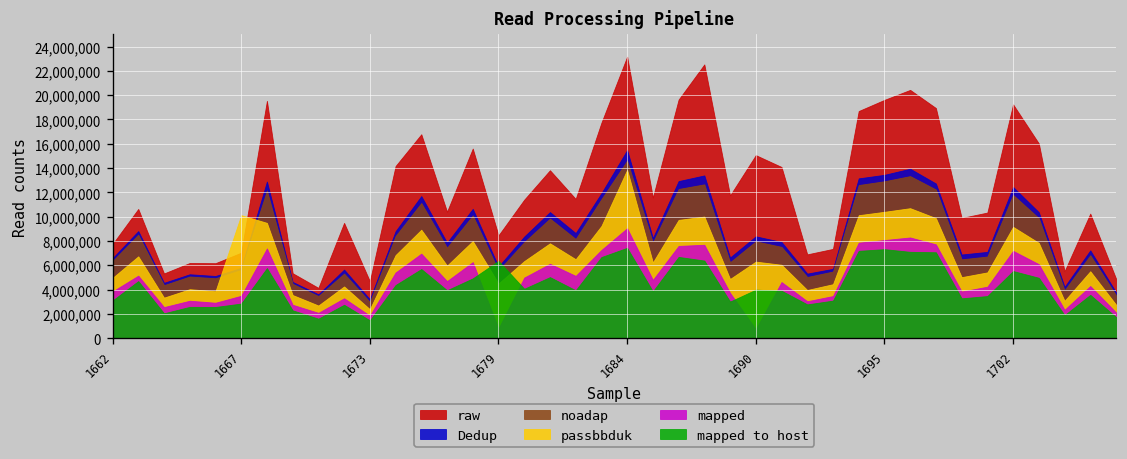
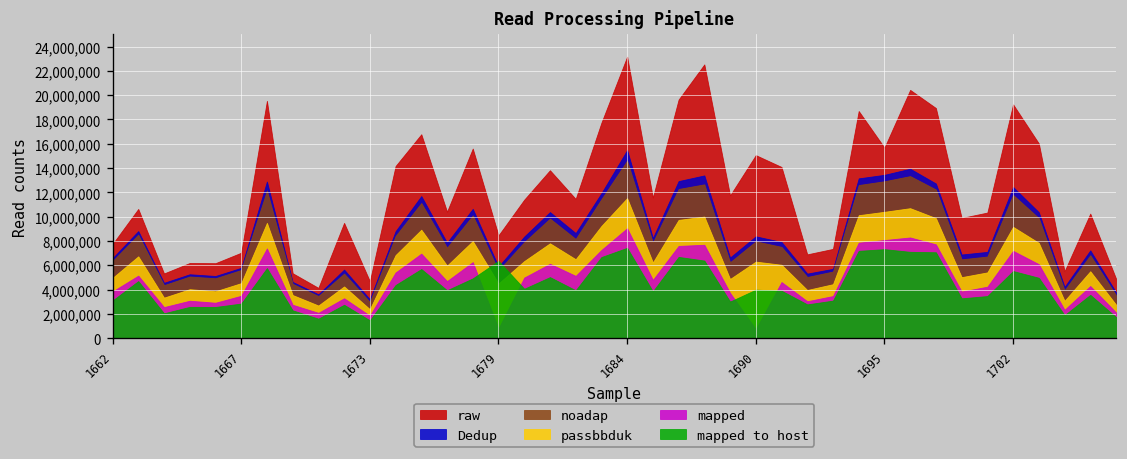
  {
    "raw": {
      "1662": "7,700,000",
      "1667": "7,000,000",
      "1673": "4,700,000",
      "1679": "8,500,000",
      "1684": "23,200,000",
      "1690": "15,100,000",
-     "1695": "19,600,000",
+     "1695": "15,700,000",
      "1702": "19,200,000"
    },
    "Dedup": {
      "1679": "5,900,000",
      "1684": "15,500,000",
      "1690": "8,400,000",
      "1695": "13,400,000",
      "1702": "12,400,000"
    },
    "noadap": {
      "1679": "5,600,000",
      "1684": "14,600,000",
      "1690": "8,000,000",
      "1695": "12,900,000",
      "1702": "11,800,000"
    },
    "passbbduk": {
      "1662": "5,000,000",
-     "1667": "10,100,000",
+     "1667": "4,500,000",
      "1673": "2,400,000",
      "1679": "4,500,000",
-     "1684": "13,900,000",
+     "1684": "11,500,000",
      "1690": "6,300,000",
      "1695": "10,400,000",
      "1702": "9,200,000"
    },
    "mapped": {
      "1662": "3,800,000",
      "1667": "3,500,000",
      "1673": "1,900,000",
      "1679": "800,000",
      "1684": "9,100,000",
      "1690": "700,000",
      "1695": "8,100,000",
      "1702": "7,200,000"
    },
    "mapped to host": {
      "1662": "3,100,000",
      "1667": "2,900,000",
      "1673": "1,500,000",
      "1679": "6,400,000",
      "1684": "7,400,000",
      "1690": "4,000,000",
      "1695": "7,300,000",
      "1702": "5,500,000"
    }
  }
